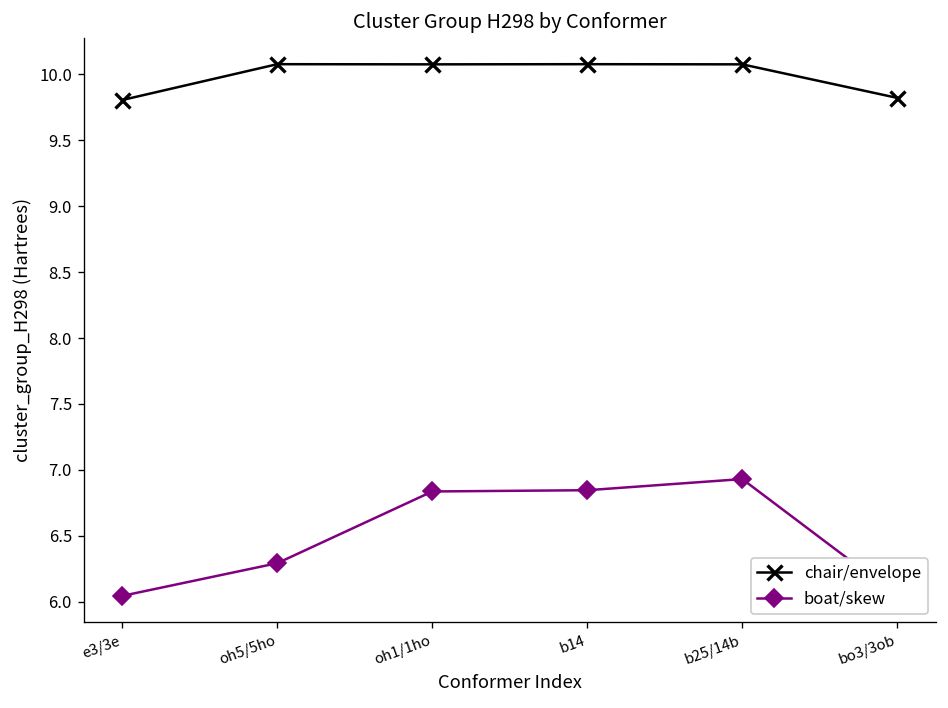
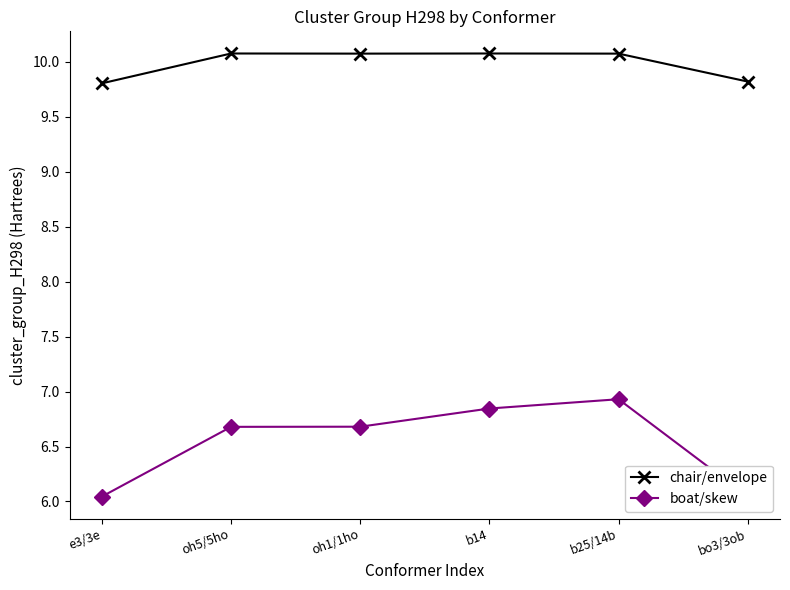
  {
    "chair/envelope": {
      "e3/3e": 9.81,
      "oh5/5ho": 10.08,
      "oh1/1ho": 10.08,
      "b14": 10.08,
      "b25/14b": 10.08,
      "bo3/3ob": 9.82
    },
    "boat/skew": {
      "e3/3e": 6.04,
-     "oh5/5ho": 6.29,
-     "oh1/1ho": 6.84,
+     "oh5/5ho": 6.68,
+     "oh1/1ho": 6.68,
      "b14": 6.85,
      "b25/14b": 6.93
    }
  }
